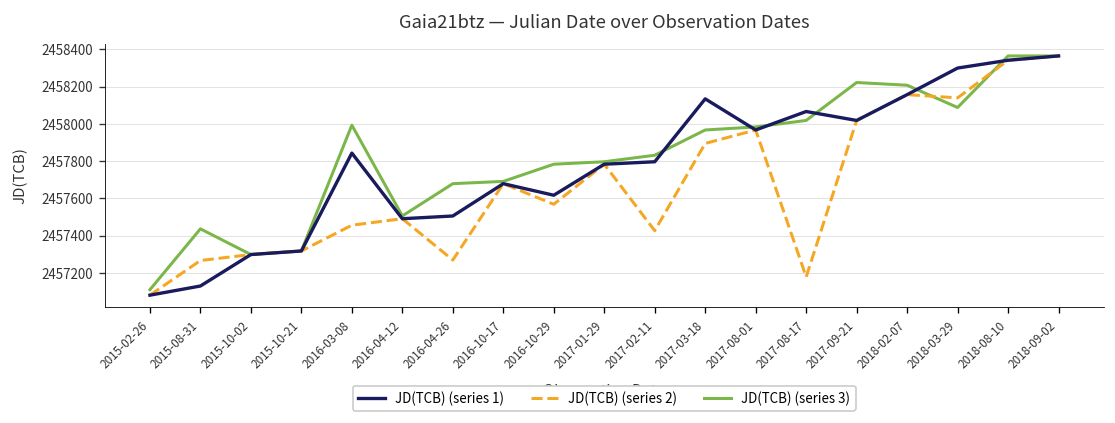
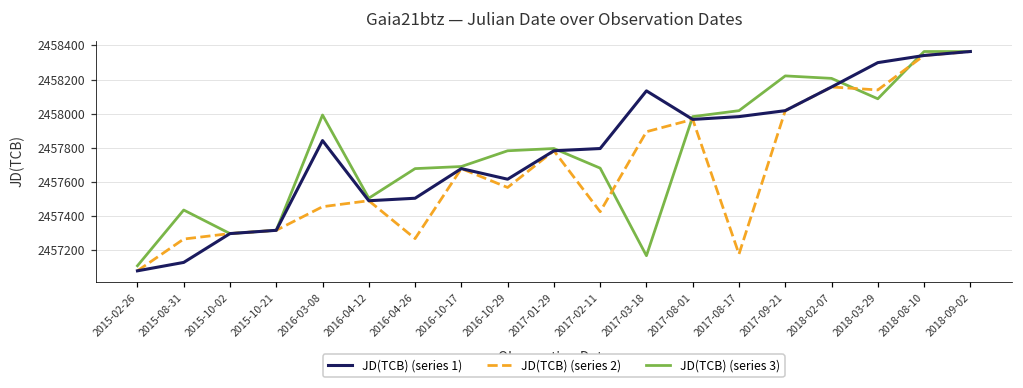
  {
    "JD(TCB) (series 1)": {
      "2015-08-31": 2457130,
      "2016-03-08": 2457840,
      "2016-04-26": 2457510,
      "2016-10-29": 2457620,
      "2017-02-11": 2457800,
      "2017-03-18": 2458130,
-     "2017-08-17": 2458070,
+     "2017-08-17": 2457980,
      "2018-03-29": 2458300
    },
    "JD(TCB) (series 2)": {
      "2015-08-31": 2457270,
      "2016-03-08": 2457460,
      "2016-04-26": 2457270,
      "2016-10-29": 2457570,
      "2017-02-11": 2457430,
      "2017-03-18": 2457890,
      "2017-08-17": 2457180,
      "2018-03-29": 2458140
    },
    "JD(TCB) (series 3)": {
      "2015-02-26": 2457110,
      "2015-08-31": 2457440,
      "2016-03-08": 2457990,
      "2016-04-26": 2457680,
      "2016-10-29": 2457780,
-     "2017-02-11": 2457830,
-     "2017-03-18": 2457970,
+     "2017-02-11": 2457680,
+     "2017-03-18": 2457170,
      "2017-08-01": 2457980,
      "2017-08-17": 2458020,
      "2017-09-21": 2458220,
      "2018-02-07": 2458210,
      "2018-03-29": 2458090,
      "2018-08-10": 2458360
    }
  }
